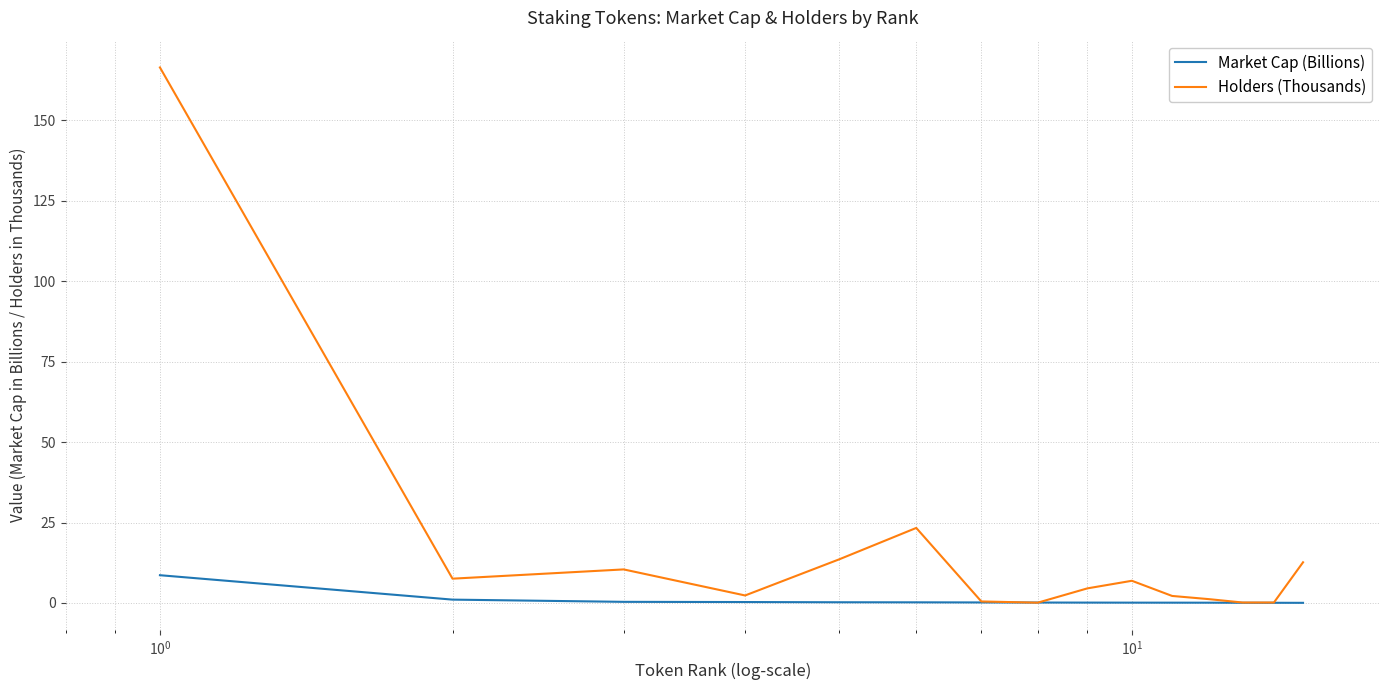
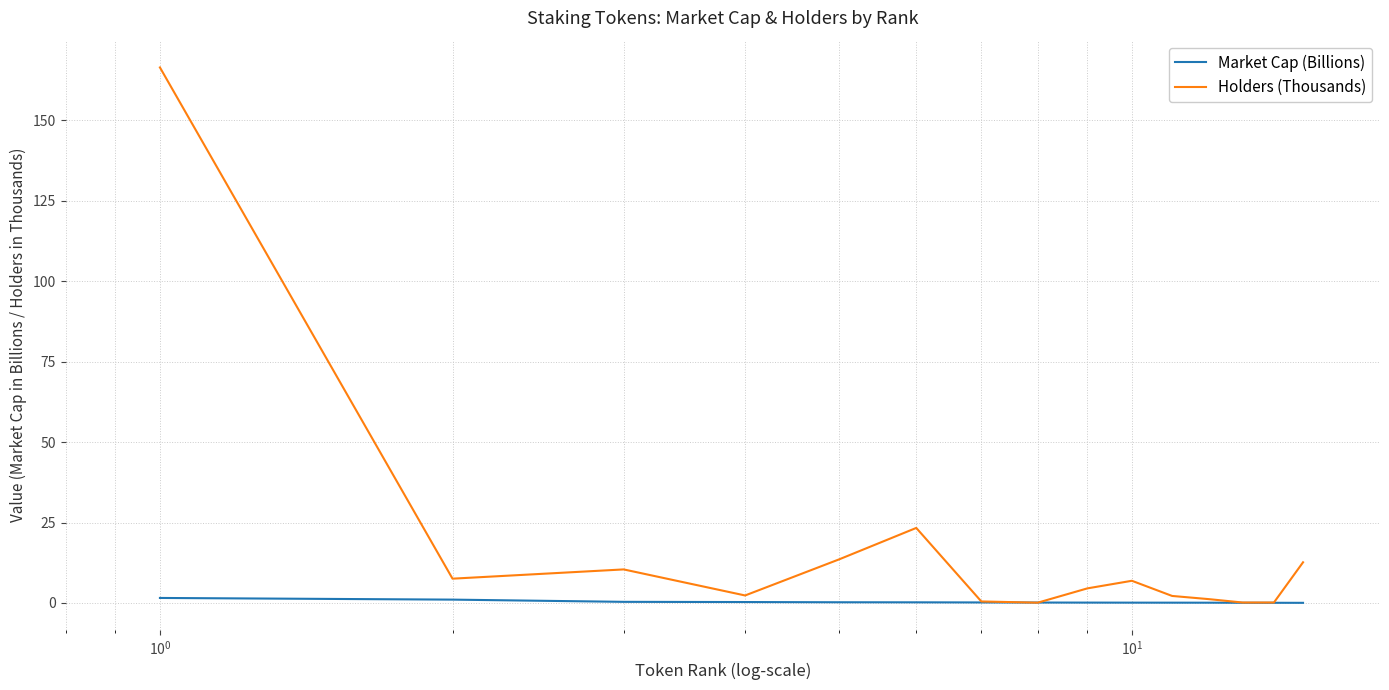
  {
    "Market Cap (Billions)": {
-     "10^0": 9,
+     "10^0": 2,
      "10^1": 0
    },
    "Holders (Thousands)": {
      "10^0": 166,
      "10^1": 7
    }
  }
